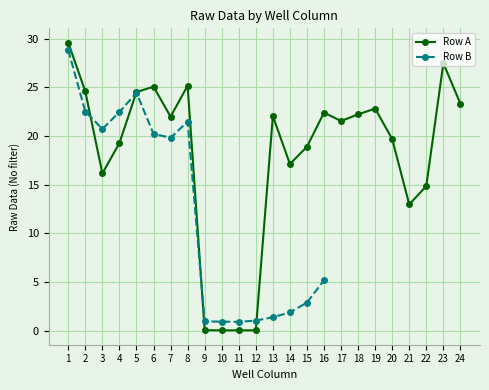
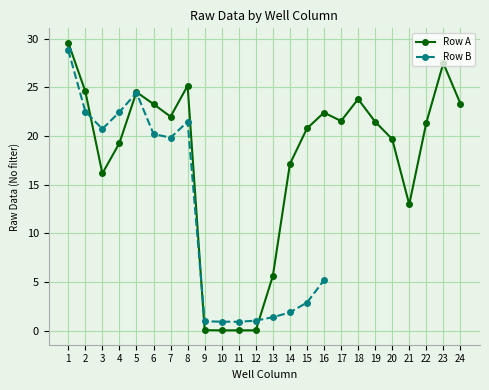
  {
    "Row A": {
      "1": 30,
      "2": 25,
      "3": 16,
      "4": 19,
-     "6": 25,
+     "6": 23,
      "7": 22,
      "8": 25,
      "9": 0,
      "10": 0,
      "11": 0,
      "12": 0,
-     "13": 22,
+     "13": 6,
      "14": 17,
-     "15": 19,
+     "15": 21,
      "16": 22,
      "17": 22,
-     "18": 22,
-     "19": 23,
+     "18": 24,
+     "19": 21,
      "20": 20,
      "21": 13,
-     "22": 15,
+     "22": 21,
      "24": 23
    },
    "Row B": {
      "1": 29,
      "2": 23,
      "3": 21,
      "4": 22,
      "6": 20,
      "7": 20,
      "8": 21,
      "9": 1,
      "10": 1,
      "11": 1,
      "12": 1,
      "13": 1,
      "14": 2,
      "15": 3,
      "16": 5
    }
  }
